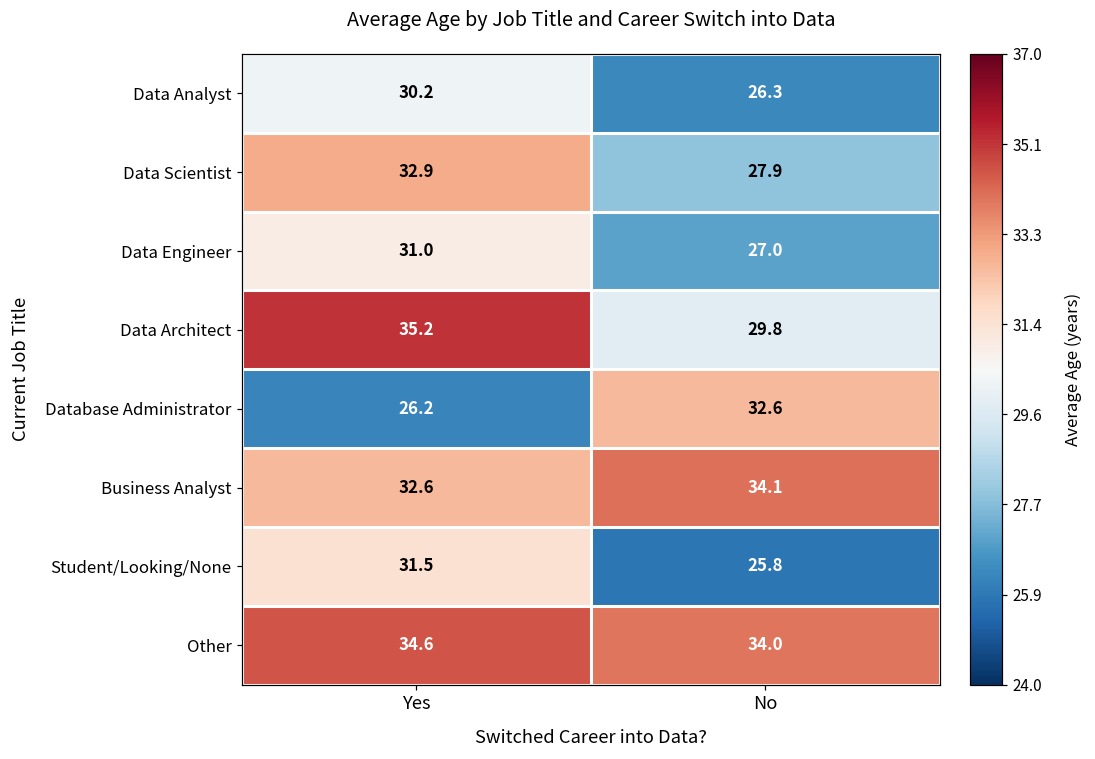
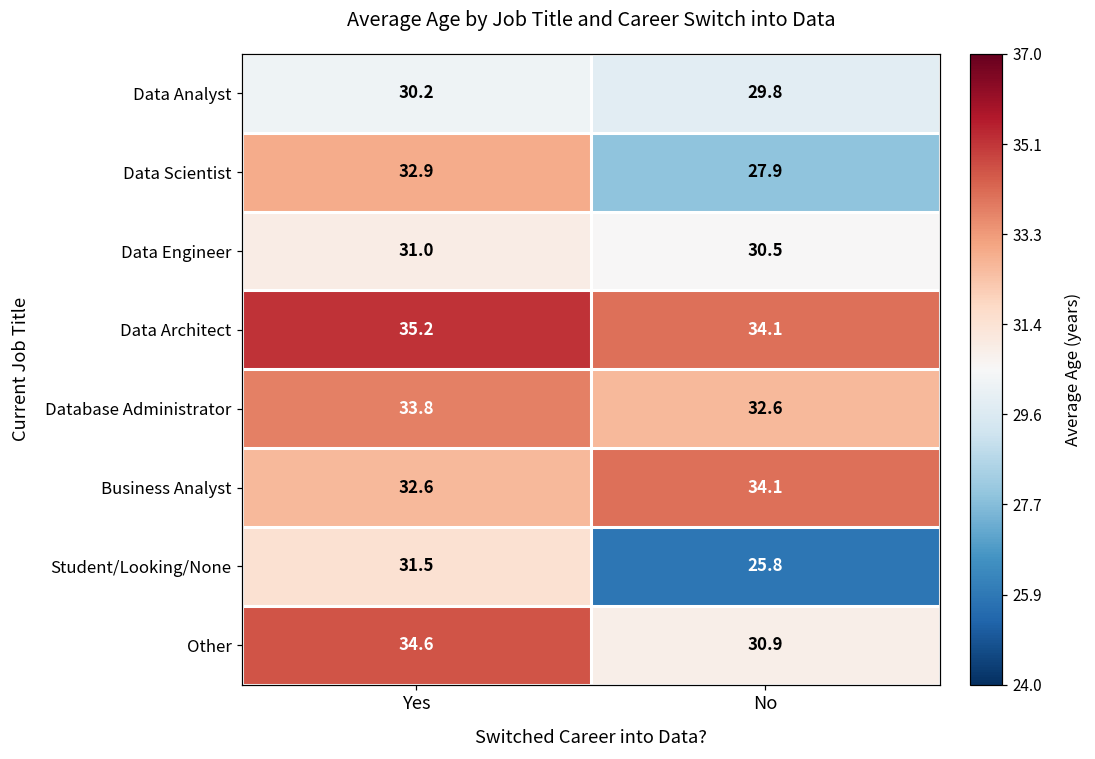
  {
    "Data Analyst": {
      "Yes": 30.2,
-     "No": 26.3
+     "No": 29.8
    },
    "Data Scientist": {
      "Yes": 32.9,
      "No": 27.9
    },
    "Data Engineer": {
      "Yes": 31.0,
-     "No": 27.0
+     "No": 30.5
    },
    "Data Architect": {
      "Yes": 35.2,
-     "No": 29.8
+     "No": 34.1
    },
    "Database Administrator": {
-     "Yes": 26.2,
+     "Yes": 33.8,
      "No": 32.6
    },
    "Business Analyst": {
      "Yes": 32.6,
      "No": 34.1
    },
    "Student/Looking/None": {
      "Yes": 31.5,
      "No": 25.8
    },
    "Other": {
      "Yes": 34.6,
-     "No": 34.0
+     "No": 30.9
    }
  }
